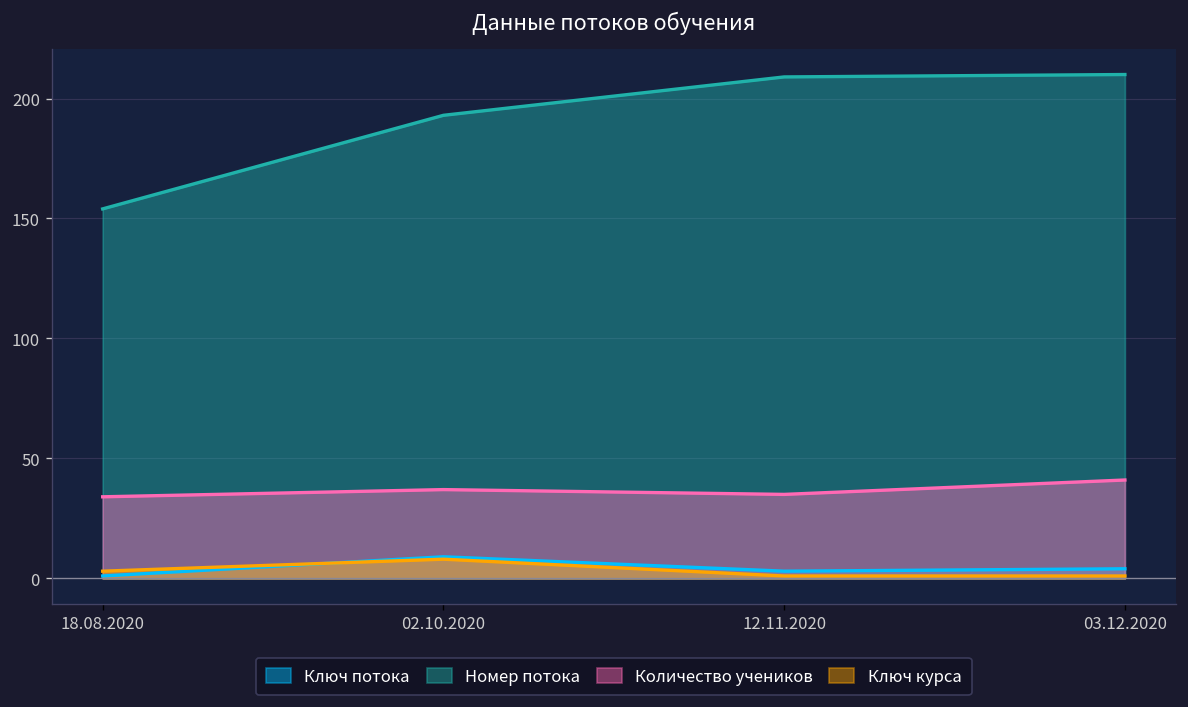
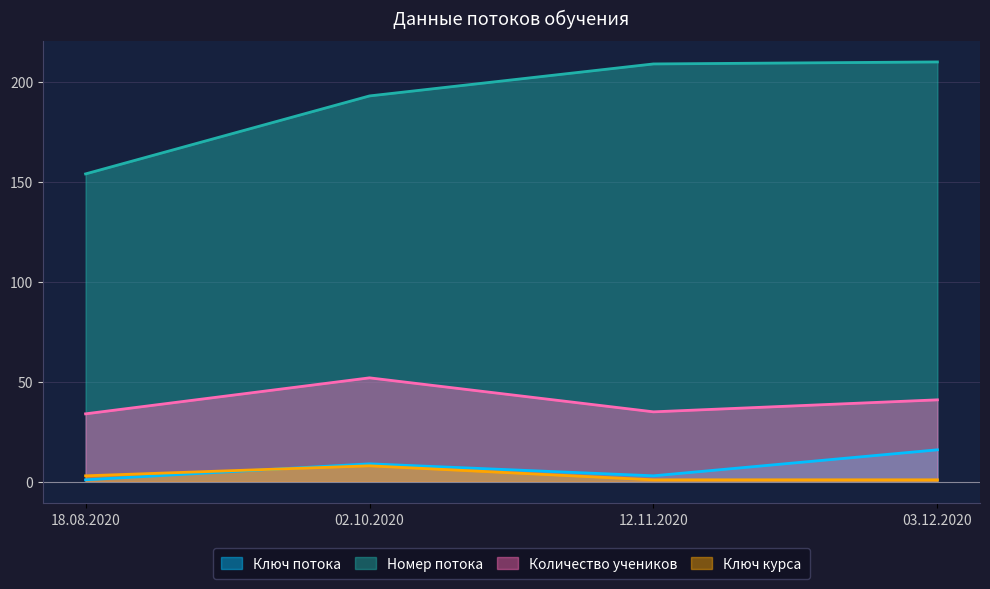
  {
    "Ключ потока": {
      "18.08.2020": 1,
      "12.11.2020": 3,
-     "03.12.2020": 4
+     "03.12.2020": 16
    },
    "Номер потока": {
      "18.08.2020": 154,
      "02.10.2020": 193,
      "12.11.2020": 209,
      "03.12.2020": 210
    },
    "Количество учеников": {
      "18.08.2020": 34,
-     "02.10.2020": 37,
+     "02.10.2020": 52,
      "12.11.2020": 35,
      "03.12.2020": 41
    },
    "Ключ курса": {
      "18.08.2020": 3,
      "12.11.2020": 1,
      "03.12.2020": 1
    }
  }
